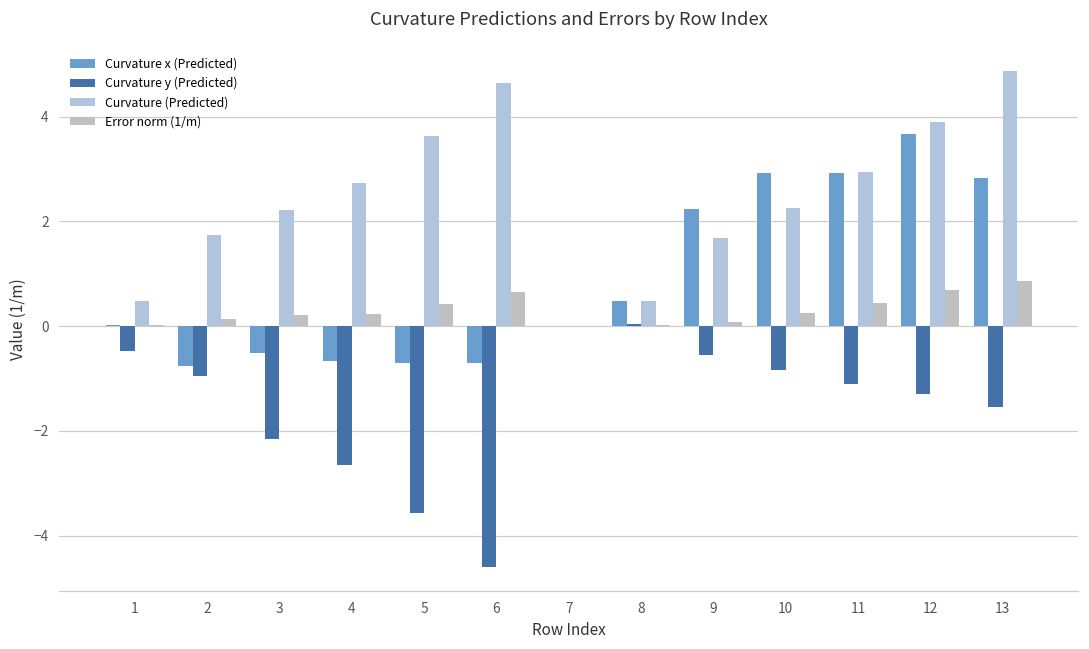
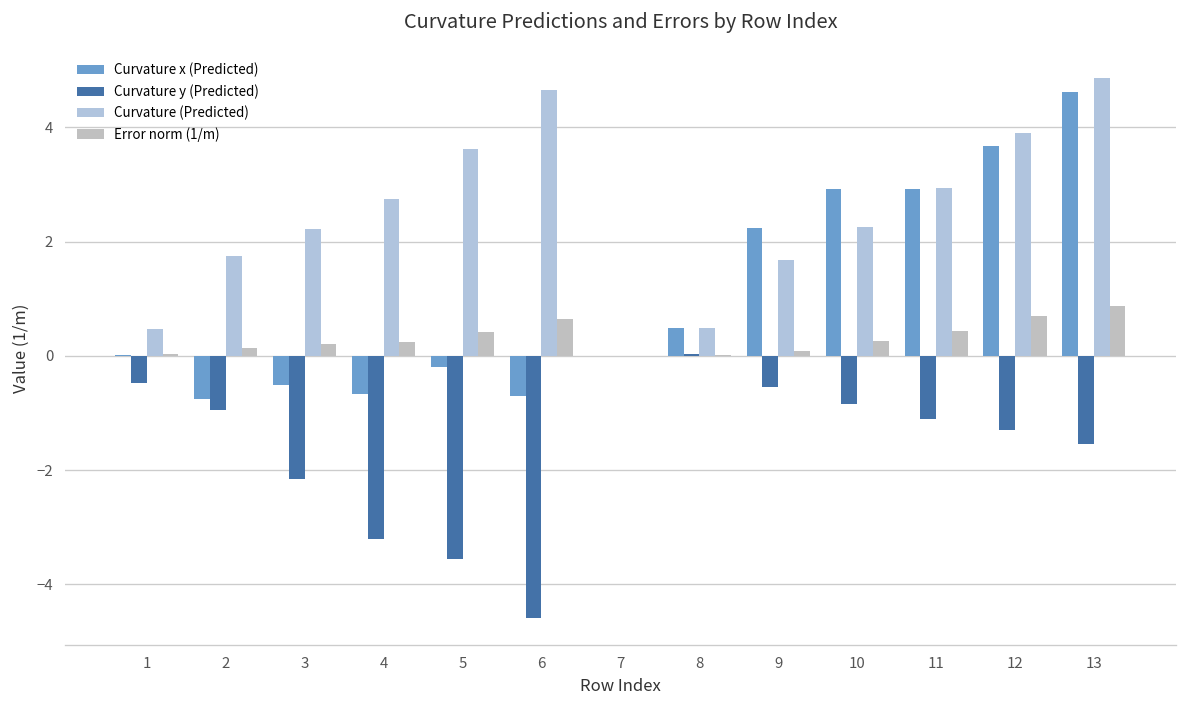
  {
    "Curvature x (Predicted)": {
      "2": -0.8,
      "3": -0.5,
      "4": -0.7,
-     "5": -0.7,
+     "5": -0.2,
      "6": -0.7,
      "7": 0.0,
      "8": 0.5,
      "9": 2.2,
      "10": 2.9,
      "11": 2.9,
      "12": 3.7,
-     "13": 2.8
+     "13": 4.6
    },
    "Curvature y (Predicted)": {
      "1": -0.5,
      "2": -0.9,
      "3": -2.2,
-     "4": -2.7,
+     "4": -3.2,
      "5": -3.6,
      "6": -4.6,
      "7": 0.0,
      "9": -0.6,
      "10": -0.8,
      "11": -1.1,
      "12": -1.3,
      "13": -1.5
    }
  }
